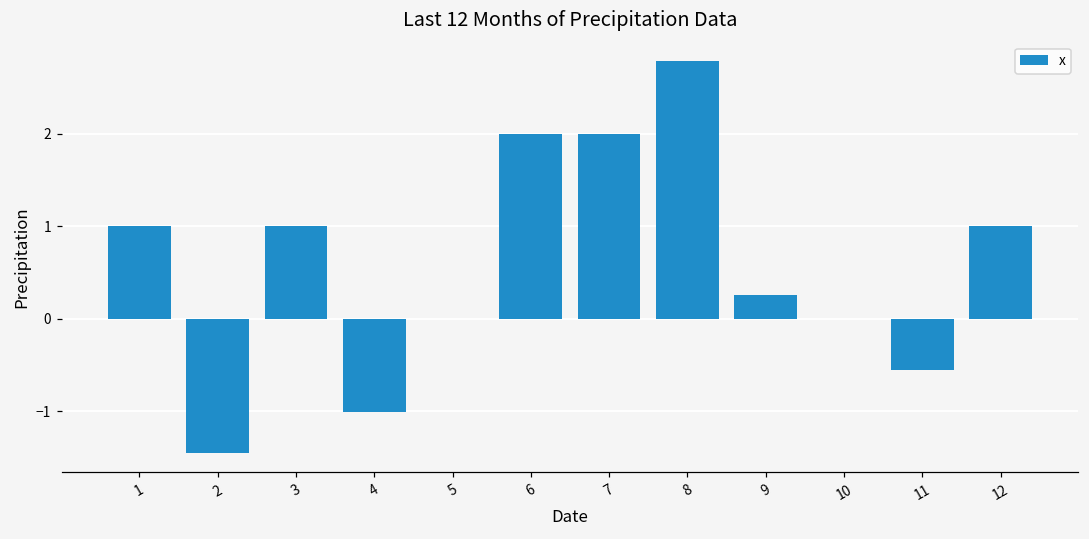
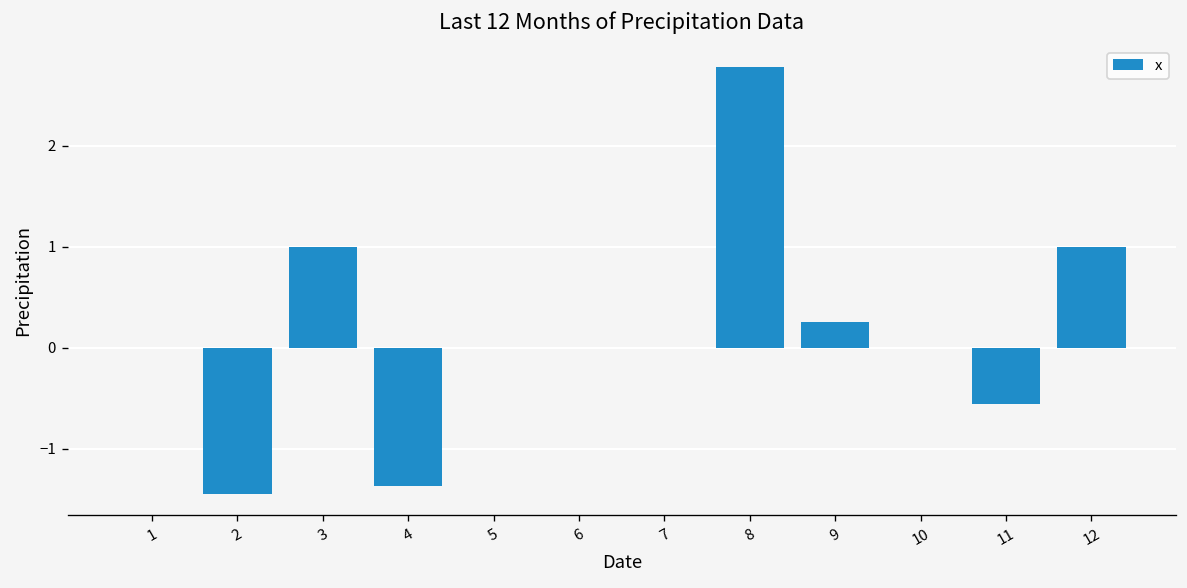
  {
-   "1": 1,
+   "1": 0,
    "2": -1.4,
    "3": 1.0,
-   "4": -1.0,
+   "4": -1.4,
    "5": 0.0,
-   "6": 2,
-   "7": 2,
+   "6": 0,
+   "7": 0,
    "8": 2.8,
    "9": 0.3,
    "10": 0.0,
    "11": -0.6,
    "12": 1.0
  }
